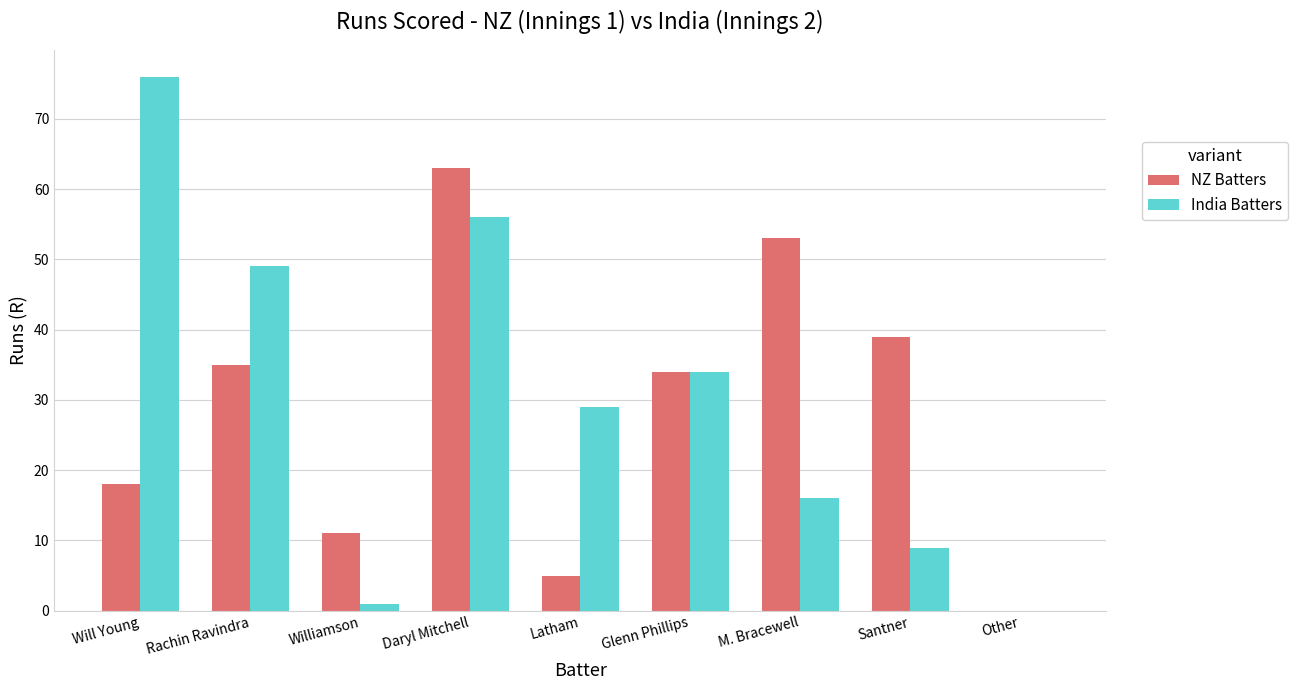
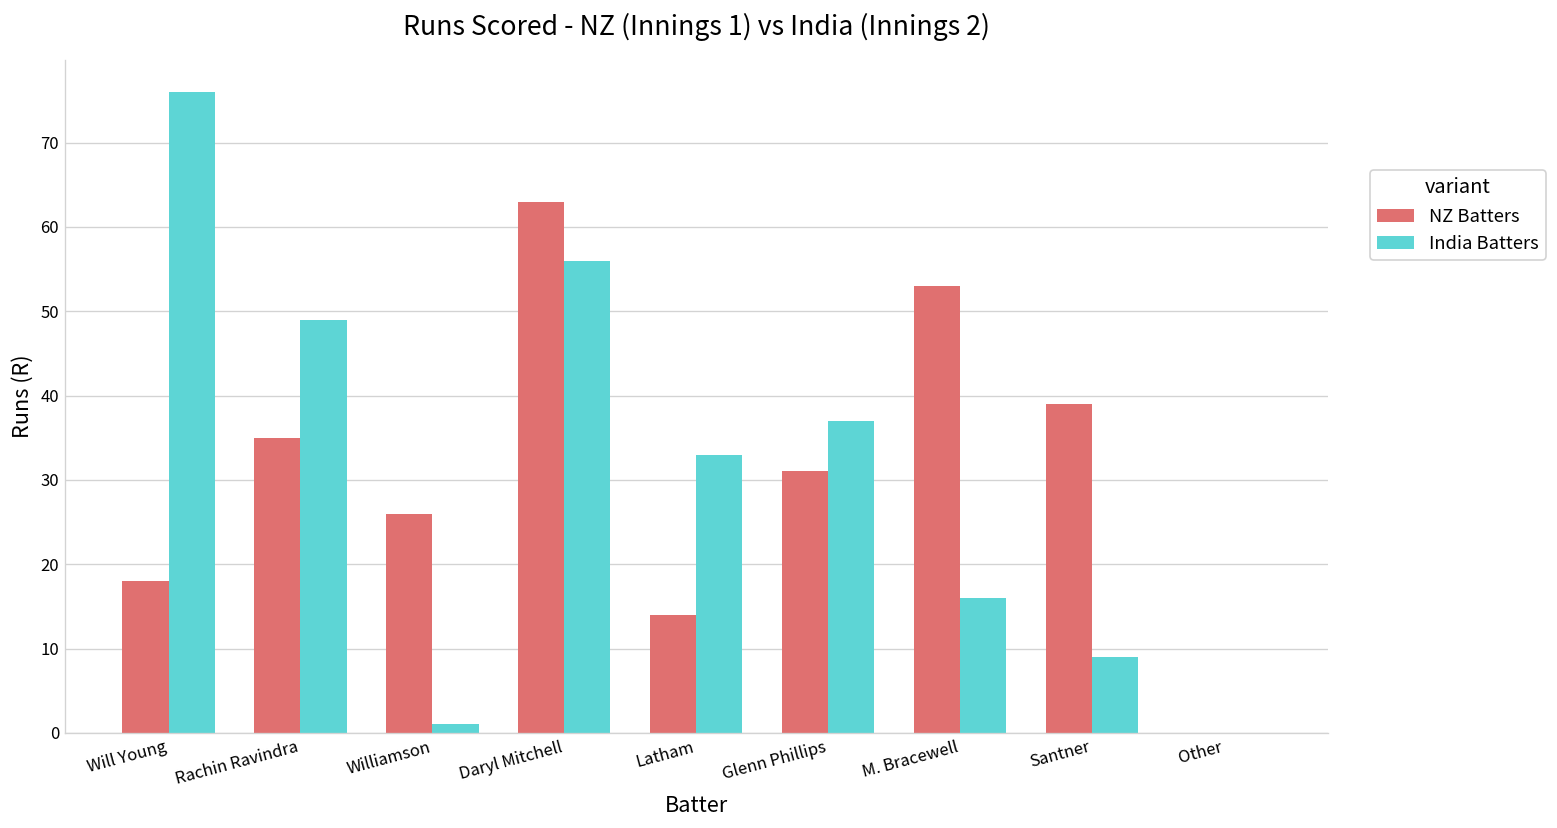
  {
    "NZ Batters": {
      "Will Young": 18,
      "Rachin Ravindra": 35,
-     "Williamson": 11,
+     "Williamson": 26,
      "Daryl Mitchell": 63,
-     "Latham": 5,
-     "Glenn Phillips": 34,
+     "Latham": 14,
+     "Glenn Phillips": 31,
      "M. Bracewell": 53,
      "Santner": 39,
      "Other": 0
    },
    "India Batters": {
      "Will Young": 76,
      "Rachin Ravindra": 49,
      "Williamson": 1,
      "Daryl Mitchell": 56,
-     "Latham": 29,
-     "Glenn Phillips": 34,
+     "Latham": 33,
+     "Glenn Phillips": 37,
      "M. Bracewell": 16,
      "Santner": 9,
      "Other": 0
    }
  }
